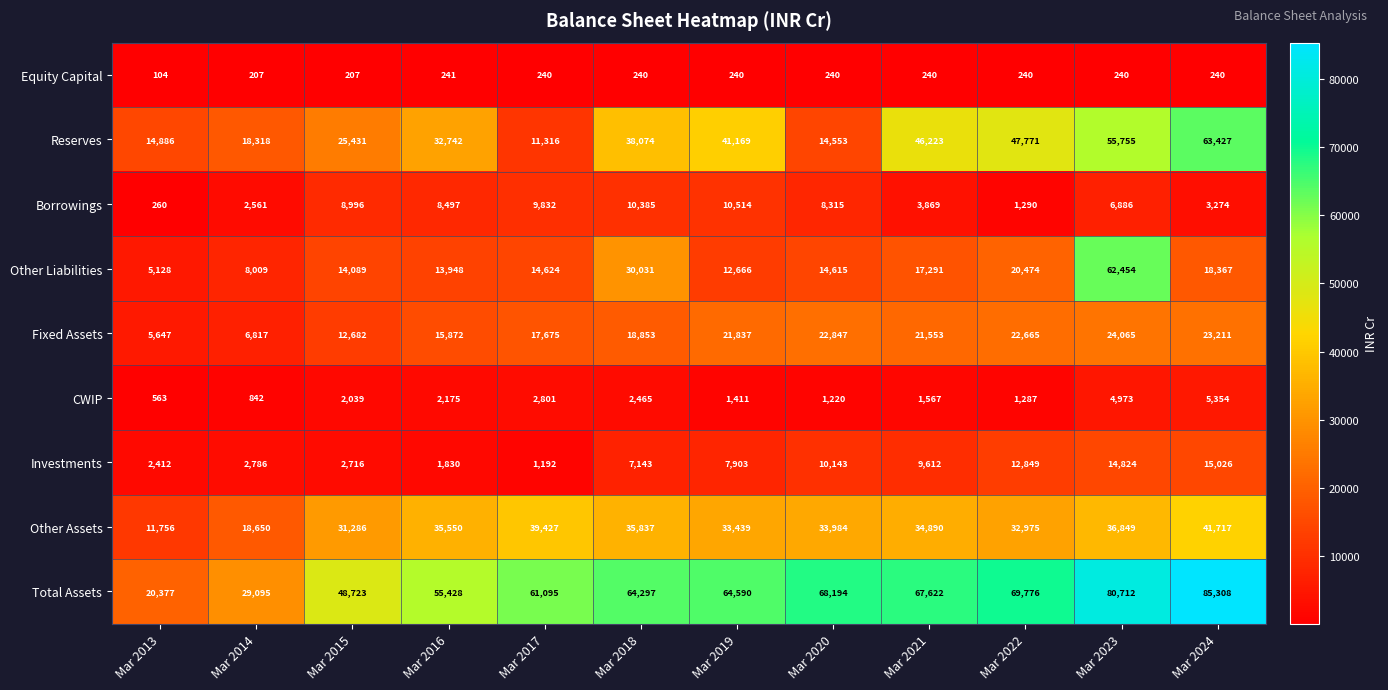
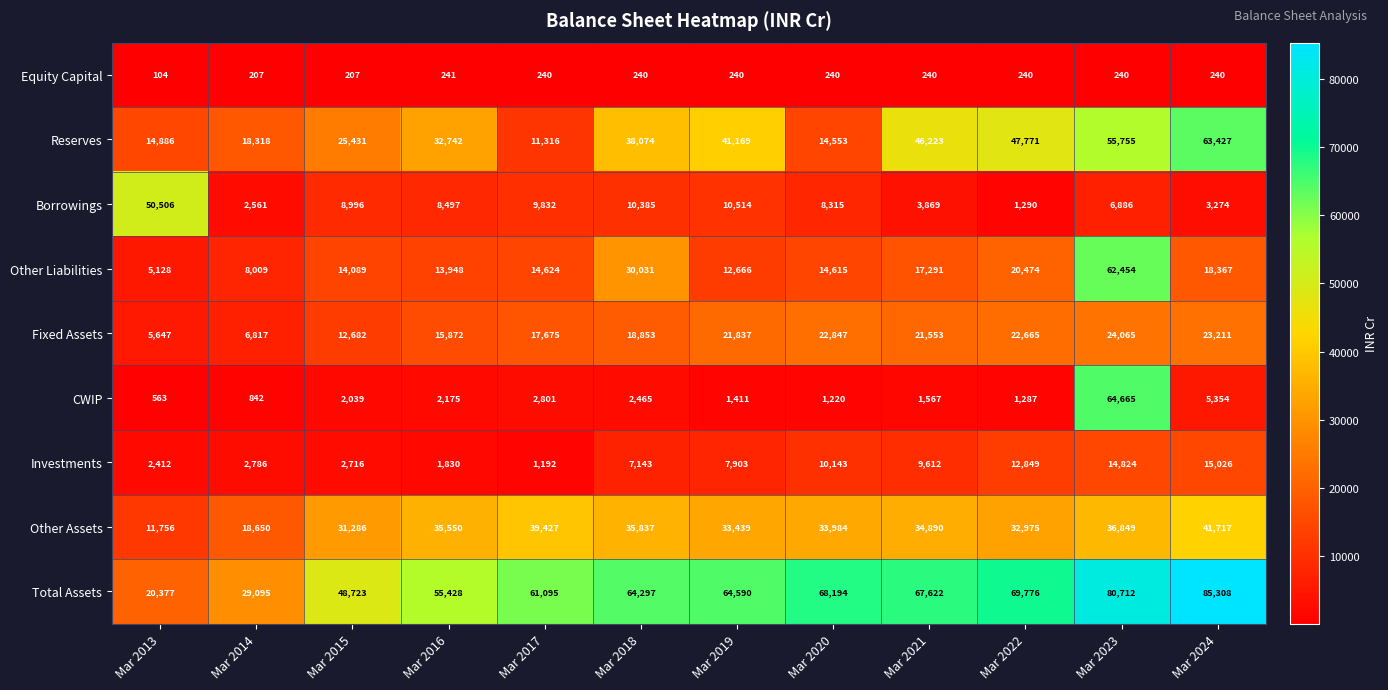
  {
    "Equity Capital": {
      "Mar 2013": "104",
      "Mar 2014": "207",
      "Mar 2015": "207",
      "Mar 2016": "241",
      "Mar 2017": "240",
      "Mar 2018": "240",
      "Mar 2019": "240",
      "Mar 2020": "240",
      "Mar 2021": "240",
      "Mar 2022": "240",
      "Mar 2023": "240",
      "Mar 2024": "240"
    },
    "Reserves": {
      "Mar 2013": "14,886",
      "Mar 2014": "18,318",
      "Mar 2015": "25,431",
      "Mar 2016": "32,742",
      "Mar 2017": "11,316",
      "Mar 2018": "38,074",
      "Mar 2019": "41,169",
      "Mar 2020": "14,553",
      "Mar 2021": "46,223",
      "Mar 2022": "47,771",
      "Mar 2023": "55,755",
      "Mar 2024": "63,427"
    },
    "Borrowings": {
-     "Mar 2013": "260",
+     "Mar 2013": "50,506",
      "Mar 2014": "2,561",
      "Mar 2015": "8,996",
      "Mar 2016": "8,497",
      "Mar 2017": "9,832",
      "Mar 2018": "10,385",
      "Mar 2019": "10,514",
      "Mar 2020": "8,315",
      "Mar 2021": "3,869",
      "Mar 2022": "1,290",
      "Mar 2023": "6,886",
      "Mar 2024": "3,274"
    },
    "Other Liabilities": {
      "Mar 2013": "5,128",
      "Mar 2014": "8,009",
      "Mar 2015": "14,089",
      "Mar 2016": "13,948",
      "Mar 2017": "14,624",
      "Mar 2018": "30,031",
      "Mar 2019": "12,666",
      "Mar 2020": "14,615",
      "Mar 2021": "17,291",
      "Mar 2022": "20,474",
      "Mar 2023": "62,454",
      "Mar 2024": "18,367"
    },
    "Fixed Assets": {
      "Mar 2013": "5,647",
      "Mar 2014": "6,817",
      "Mar 2015": "12,682",
      "Mar 2016": "15,872",
      "Mar 2017": "17,675",
      "Mar 2018": "18,853",
      "Mar 2019": "21,837",
      "Mar 2020": "22,847",
      "Mar 2021": "21,553",
      "Mar 2022": "22,665",
      "Mar 2023": "24,065",
      "Mar 2024": "23,211"
    },
    "CWIP": {
      "Mar 2013": "563",
      "Mar 2014": "842",
      "Mar 2015": "2,039",
      "Mar 2016": "2,175",
      "Mar 2017": "2,801",
      "Mar 2018": "2,465",
      "Mar 2019": "1,411",
      "Mar 2020": "1,220",
      "Mar 2021": "1,567",
      "Mar 2022": "1,287",
-     "Mar 2023": "4,973",
+     "Mar 2023": "64,665",
      "Mar 2024": "5,354"
    },
    "Investments": {
      "Mar 2013": "2,412",
      "Mar 2014": "2,786",
      "Mar 2015": "2,716",
      "Mar 2016": "1,830",
      "Mar 2017": "1,192",
      "Mar 2018": "7,143",
      "Mar 2019": "7,903",
      "Mar 2020": "10,143",
      "Mar 2021": "9,612",
      "Mar 2022": "12,849",
      "Mar 2023": "14,824",
      "Mar 2024": "15,026"
    },
    "Other Assets": {
      "Mar 2013": "11,756",
      "Mar 2014": "18,650",
      "Mar 2015": "31,286",
      "Mar 2016": "35,550",
      "Mar 2017": "39,427",
      "Mar 2018": "35,837",
      "Mar 2019": "33,439",
      "Mar 2020": "33,984",
      "Mar 2021": "34,890",
      "Mar 2022": "32,975",
      "Mar 2023": "36,849",
      "Mar 2024": "41,717"
    },
    "Total Assets": {
      "Mar 2013": "20,377",
      "Mar 2014": "29,095",
      "Mar 2015": "48,723",
      "Mar 2016": "55,428",
      "Mar 2017": "61,095",
      "Mar 2018": "64,297",
      "Mar 2019": "64,590",
      "Mar 2020": "68,194",
      "Mar 2021": "67,622",
      "Mar 2022": "69,776",
      "Mar 2023": "80,712",
      "Mar 2024": "85,308"
    }
  }
